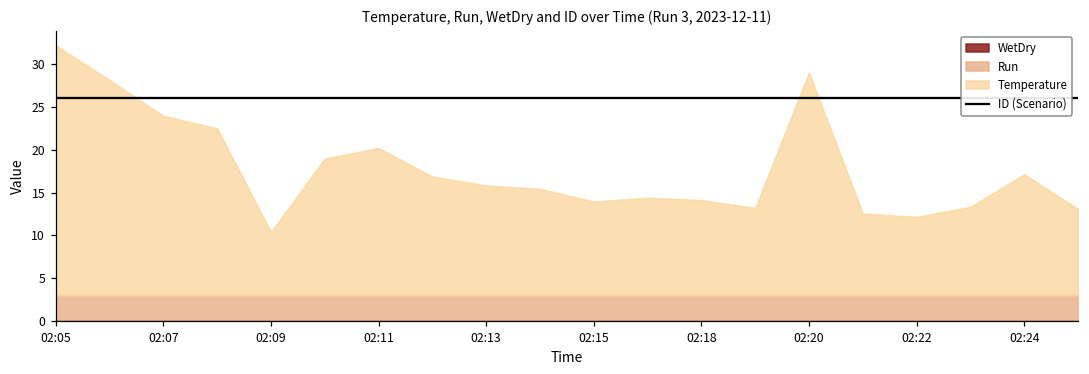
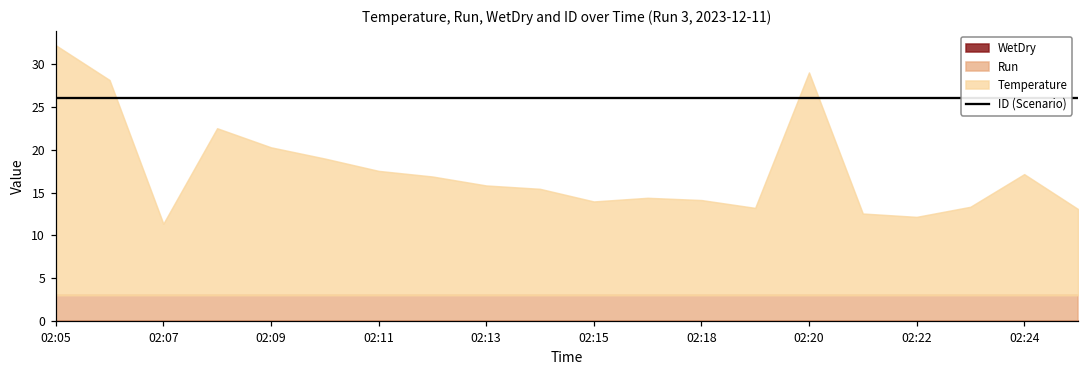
  {
    "ID (Scenario)": {
      "02:05": 26,
      "02:07": 26,
      "02:09": 26,
      "02:11": 26,
      "02:13": 26,
      "02:15": 26,
      "02:18": 26,
      "02:20": 26,
      "02:22": 26
    },
    "WetDry": {
      "02:05": 0,
      "02:07": 0,
      "02:09": 0,
      "02:11": 0,
      "02:13": 0,
      "02:15": 0,
      "02:18": 0,
      "02:20": 0,
      "02:22": 0,
      "02:24": 0
    },
    "Run": {
      "02:05": 3,
      "02:07": 3,
      "02:09": 3,
      "02:11": 3,
      "02:13": 3,
      "02:15": 3,
      "02:18": 3,
      "02:20": 3,
      "02:22": 3,
      "02:24": 3
    },
    "Temperature": {
      "02:05": 29,
-     "02:07": 21,
-     "02:09": 7,
-     "02:11": 17,
+     "02:07": 8,
+     "02:09": 17,
+     "02:11": 15,
      "02:13": 13,
      "02:15": 11,
      "02:18": 11,
      "02:20": 26,
      "02:22": 9,
      "02:24": 14
    }
  }
